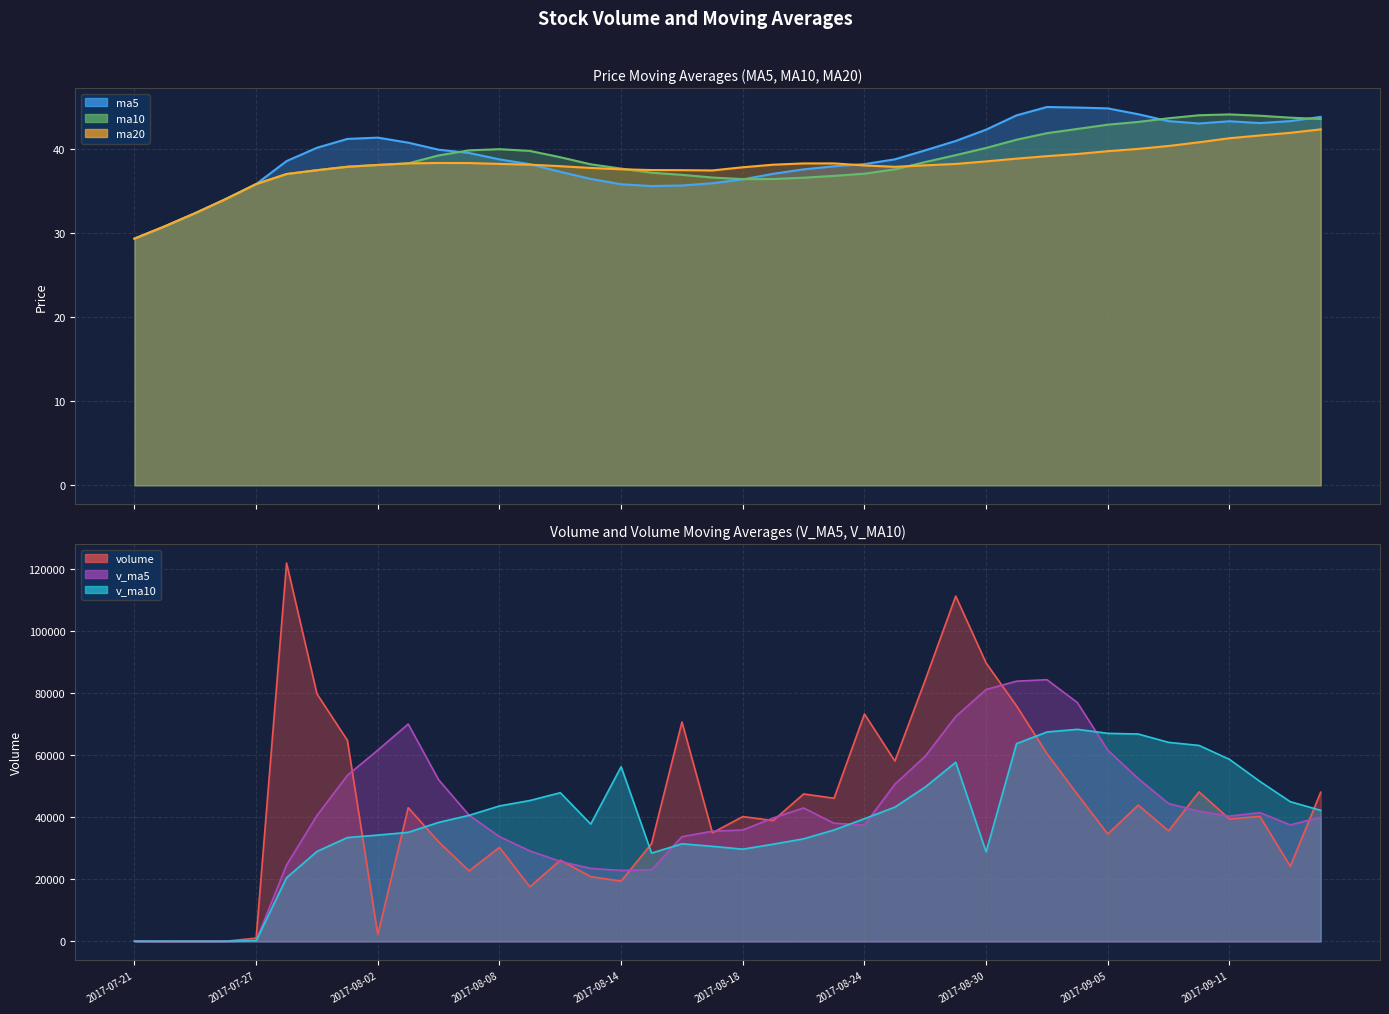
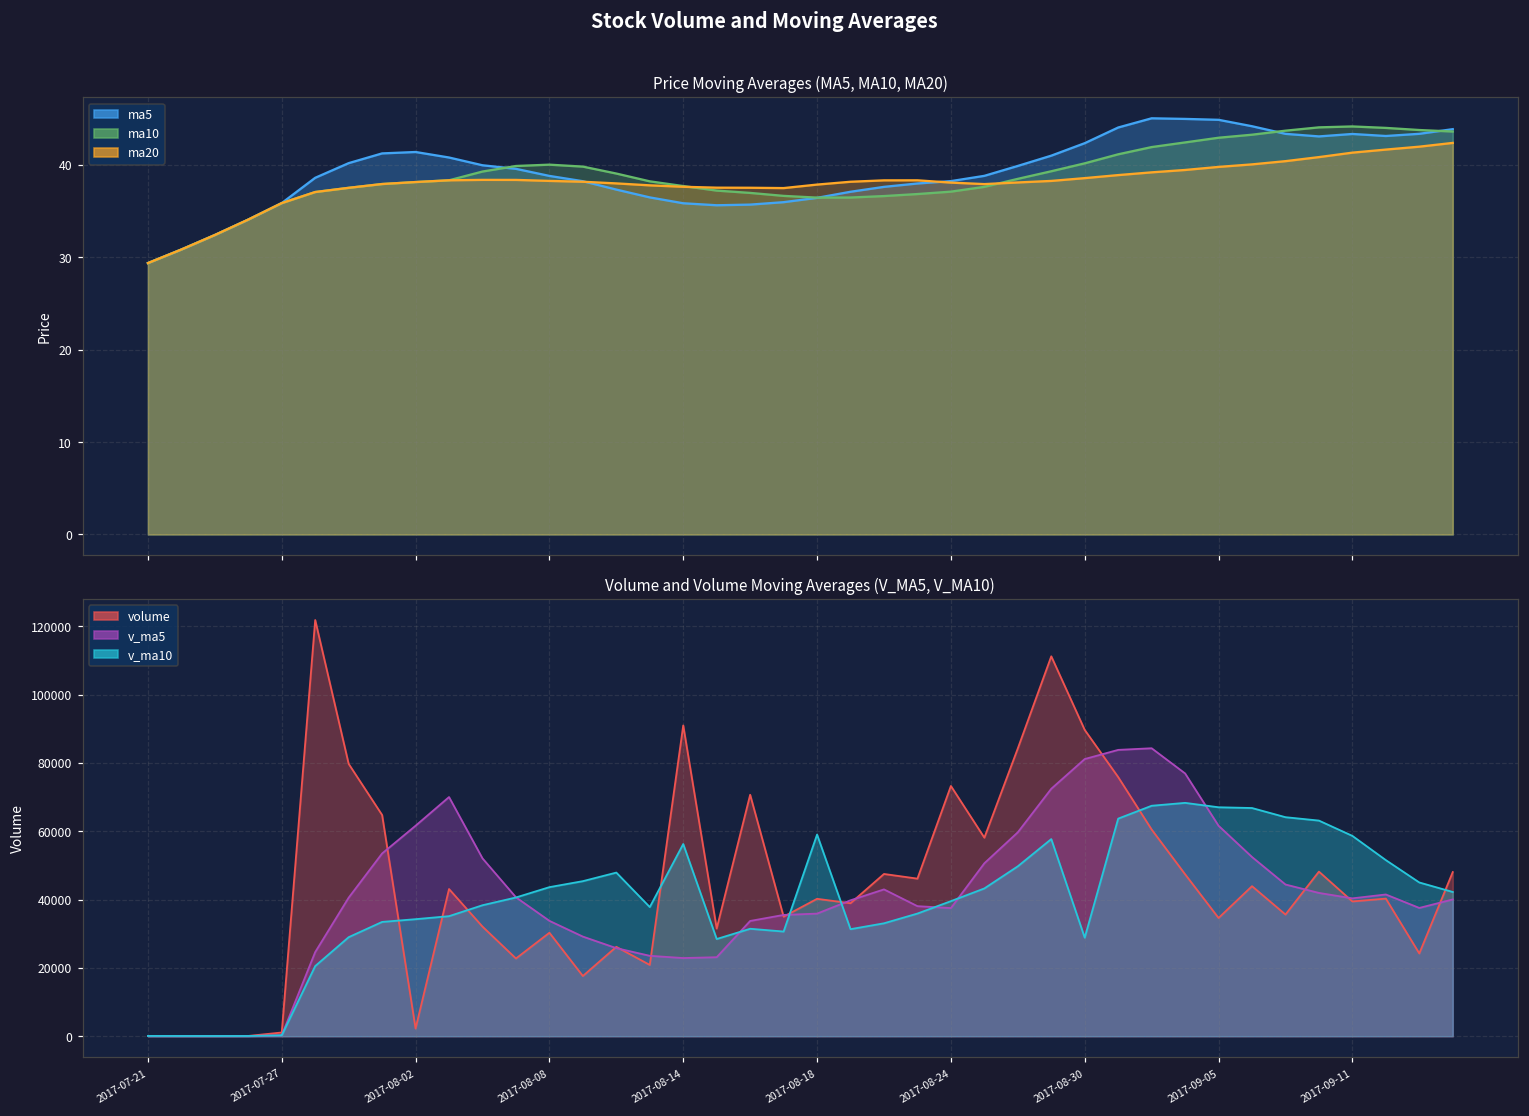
  {
    "Volume and Volume Moving Averages (V_MA5, V_MA10)": {
      "volume": {
        "2017-08-02": 2000,
        "2017-08-08": 30000,
-       "2017-08-14": 19000,
+       "2017-08-14": 91000,
        "2017-08-18": 40000,
        "2017-08-24": 73000,
        "2017-08-30": 90000,
        "2017-09-05": 35000,
        "2017-09-11": 39000
      },
      "v_ma5": {
        "2017-08-02": 62000,
        "2017-08-08": 34000,
        "2017-08-14": 23000,
        "2017-08-18": 36000,
        "2017-08-24": 38000,
        "2017-08-30": 81000,
        "2017-09-05": 62000,
        "2017-09-11": 40000
      },
      "v_ma10": {
        "2017-08-02": 34000,
        "2017-08-08": 44000,
        "2017-08-14": 56000,
-       "2017-08-18": 30000,
+       "2017-08-18": 59000,
        "2017-08-24": 40000,
        "2017-08-30": 29000,
        "2017-09-05": 67000,
        "2017-09-11": 59000
      }
    }
  }
